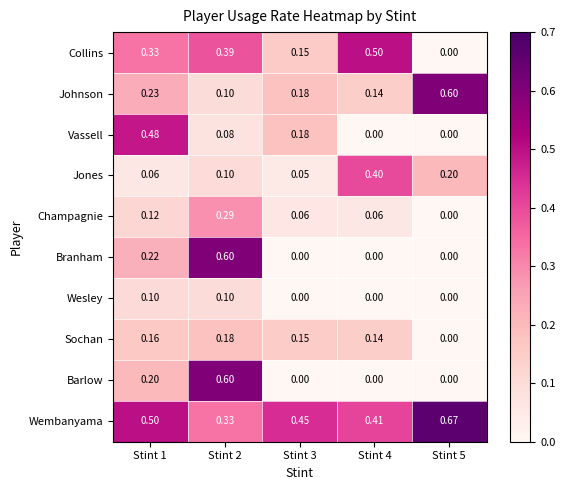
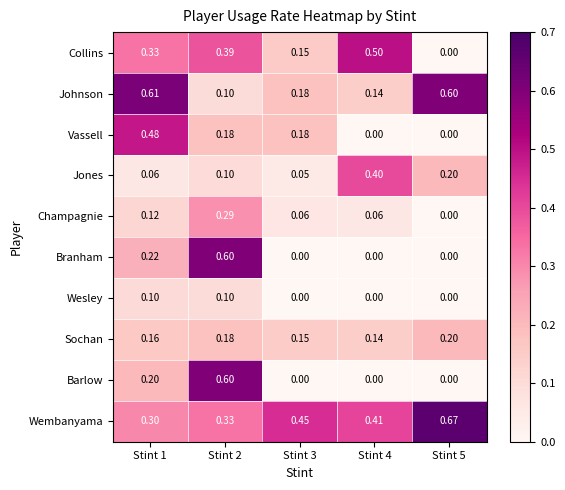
  {
    "Collins": {
      "Stint 1": 0.33,
      "Stint 2": 0.39,
      "Stint 3": 0.15,
      "Stint 4": 0.50,
      "Stint 5": 0.00
    },
    "Johnson": {
-     "Stint 1": 0.23,
+     "Stint 1": 0.61,
      "Stint 2": 0.10,
      "Stint 3": 0.18,
      "Stint 4": 0.14,
      "Stint 5": 0.60
    },
    "Vassell": {
      "Stint 1": 0.48,
-     "Stint 2": 0.08,
+     "Stint 2": 0.18,
      "Stint 3": 0.18,
      "Stint 4": 0.00,
      "Stint 5": 0.00
    },
    "Jones": {
      "Stint 1": 0.06,
      "Stint 2": 0.10,
      "Stint 3": 0.05,
      "Stint 4": 0.40,
      "Stint 5": 0.20
    },
    "Champagnie": {
      "Stint 1": 0.12,
      "Stint 2": 0.29,
      "Stint 3": 0.06,
      "Stint 4": 0.06,
      "Stint 5": 0.00
    },
    "Branham": {
      "Stint 1": 0.22,
      "Stint 2": 0.60,
      "Stint 3": 0.00,
      "Stint 4": 0.00,
      "Stint 5": 0.00
    },
    "Wesley": {
      "Stint 1": 0.10,
      "Stint 2": 0.10,
      "Stint 3": 0.00,
      "Stint 4": 0.00,
      "Stint 5": 0.00
    },
    "Sochan": {
      "Stint 1": 0.16,
      "Stint 2": 0.18,
      "Stint 3": 0.15,
      "Stint 4": 0.14,
-     "Stint 5": 0.00
+     "Stint 5": 0.20
    },
    "Barlow": {
      "Stint 1": 0.20,
      "Stint 2": 0.60,
      "Stint 3": 0.00,
      "Stint 4": 0.00,
      "Stint 5": 0.00
    },
    "Wembanyama": {
-     "Stint 1": 0.50,
+     "Stint 1": 0.30,
      "Stint 2": 0.33,
      "Stint 3": 0.45,
      "Stint 4": 0.41,
      "Stint 5": 0.67
    }
  }
